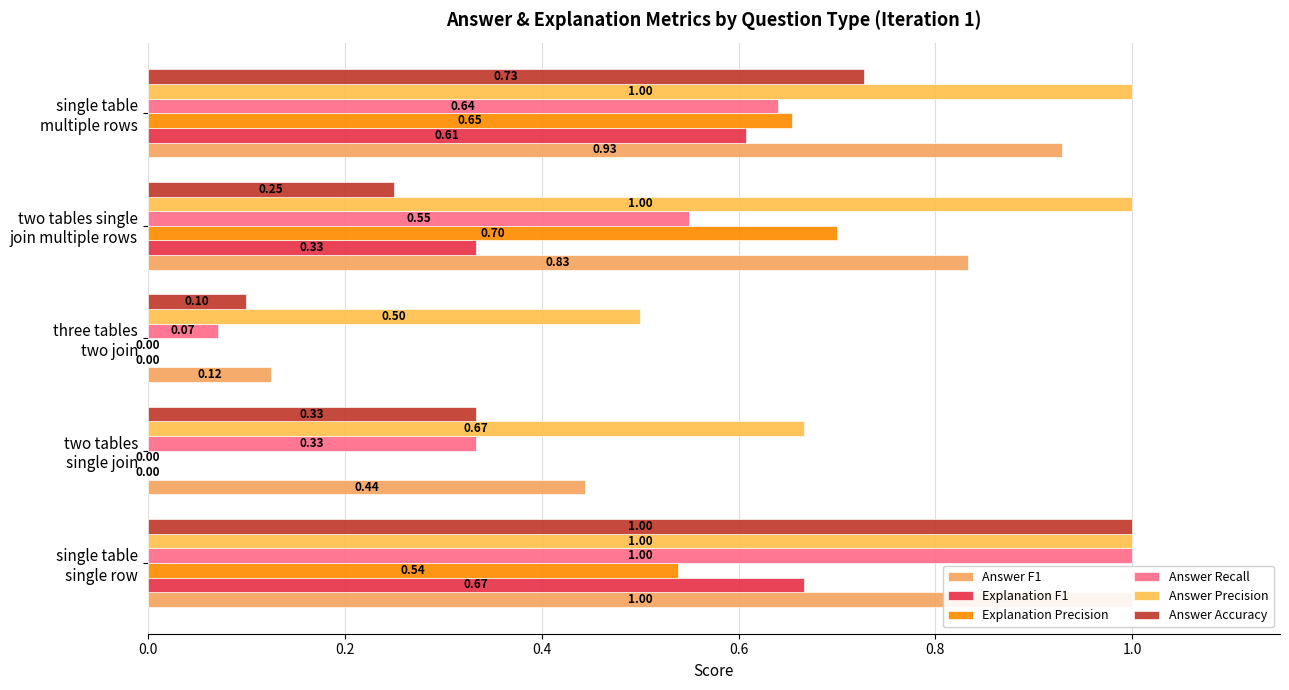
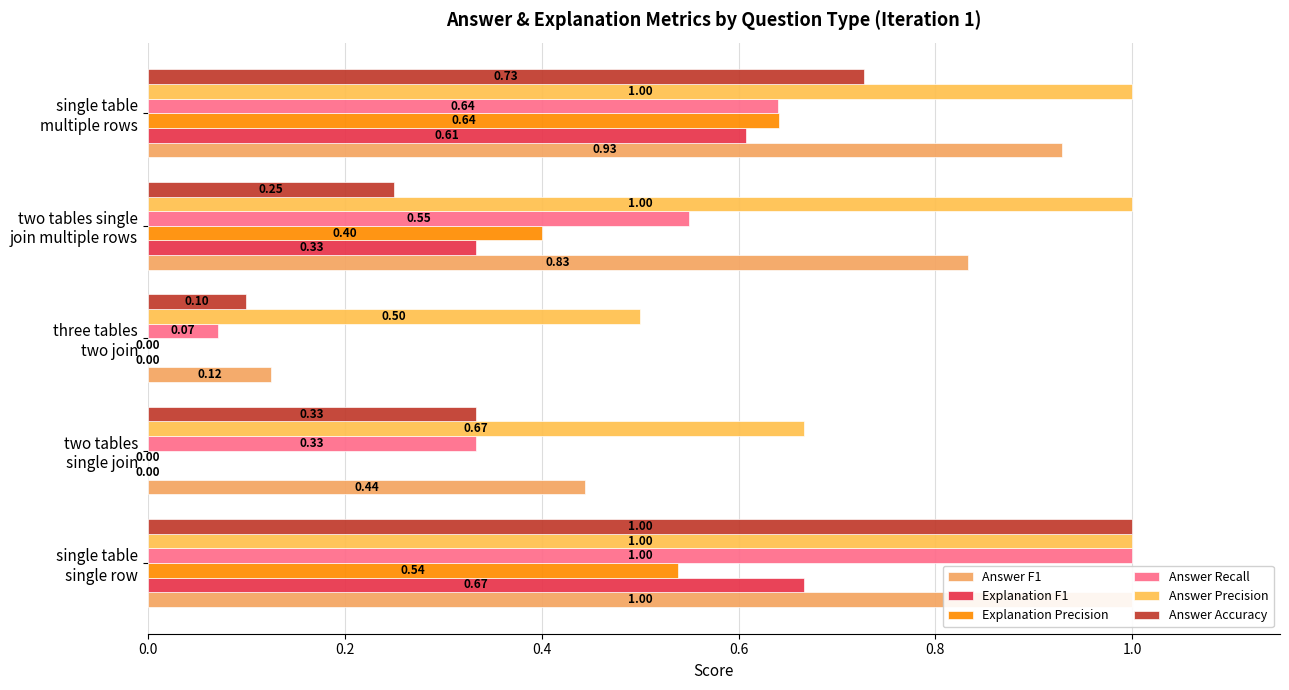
  {
    "Explanation Precision": {
-     "single table multiple rows": 0.65,
-     "two tables single join multiple rows": 0.70,
+     "single table multiple rows": 0.64,
+     "two tables single join multiple rows": 0.40,
      "three tables two join": 0.00,
      "two tables single join": 0.00,
      "single table single row": 0.54
    },
    "Answer Recall": {
      "single table multiple rows": 0.64,
      "two tables single join multiple rows": 0.55,
      "three tables two join": 0.07,
      "two tables single join": 0.33,
      "single table single row": 1.00
    }
  }
